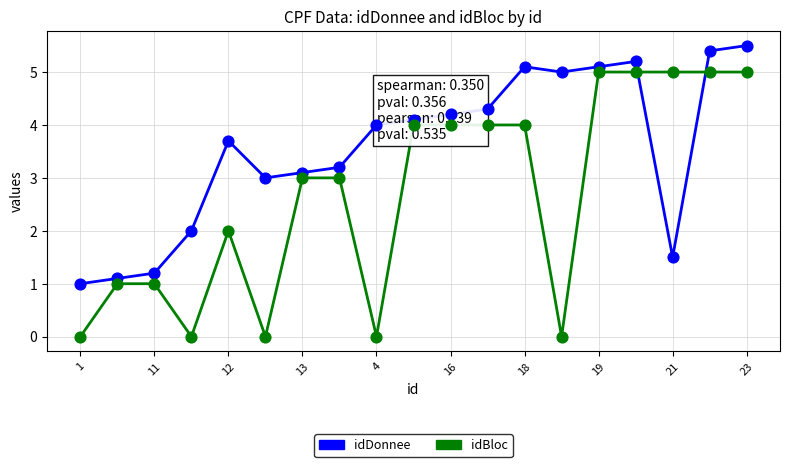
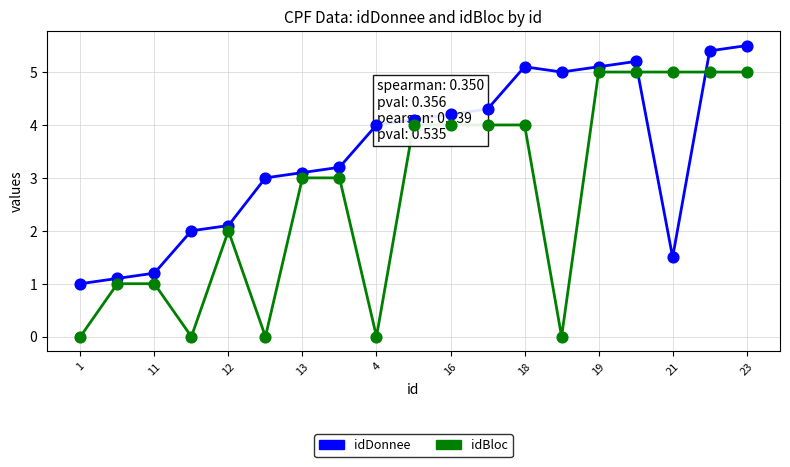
  {
    "idDonnee": {
-     "12": 3.7,
+     "12": 2.1,
      "18": 5.1,
      "19": 5.1,
      "21": 1.5,
      "23": 5.5
    },
    "idBloc": {
      "12": 2.0,
      "4": 0.0,
      "18": 4.0,
      "19": 5.0,
      "21": 5.0,
      "23": 5.0
    }
  }
